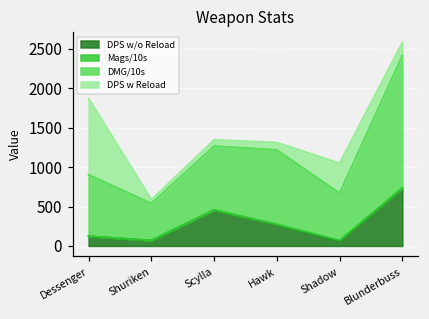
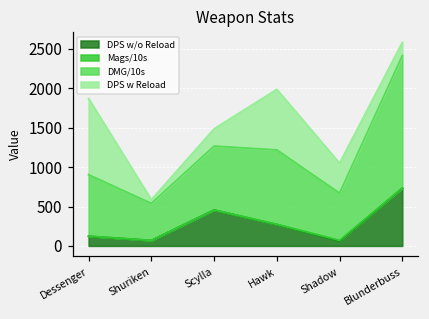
  {
    "DPS w Reload": {
      "Dessenger": 1000,
      "Shuriken": 0,
-     "Scylla": 100,
-     "Hawk": 100,
+     "Scylla": 200,
+     "Hawk": 800,
      "Shadow": 400,
      "Blunderbuss": 200
    }
  }
